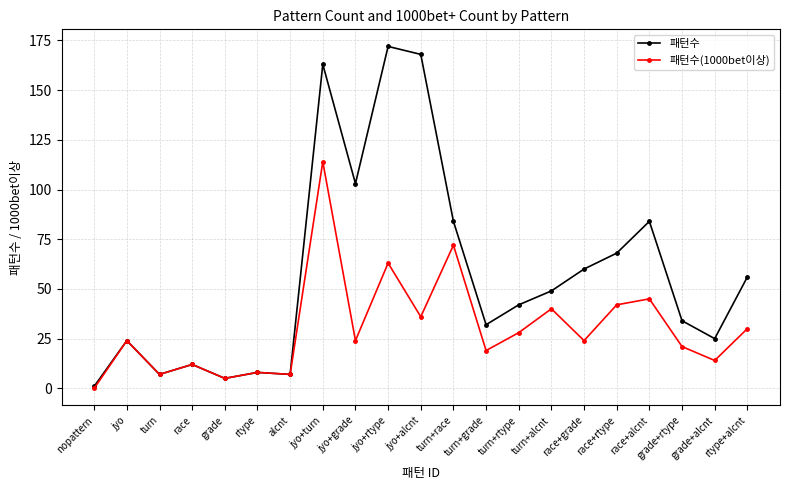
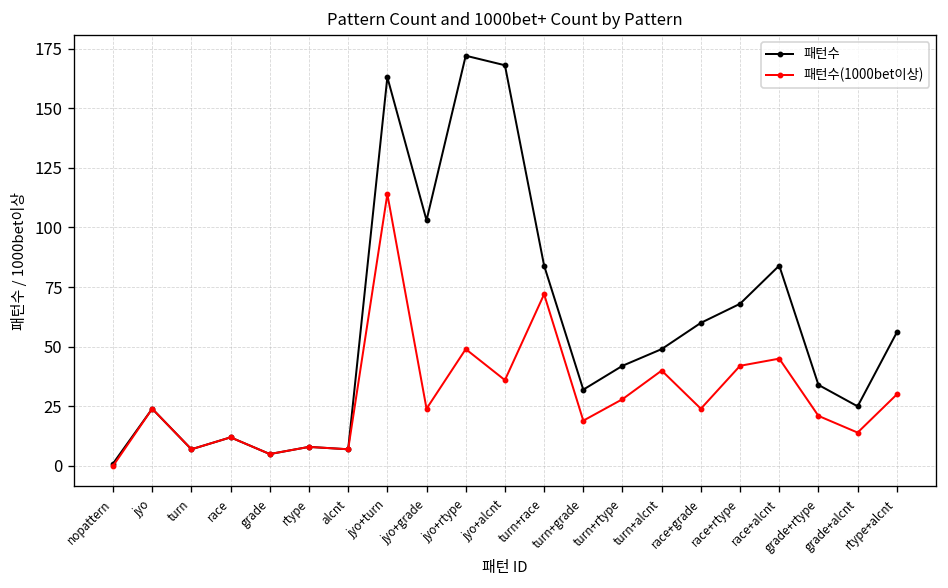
  {
    "패턴수": {
      "jyo+turn": 163,
      "jyo+grade": 103,
      "jyo+rtype": 172,
      "jyo+alcnt": 168,
      "turn+race": 84,
      "turn+grade": 32,
      "turn+rtype": 42,
      "turn+alcnt": 49,
      "race+grade": 60,
      "race+rtype": 68,
      "race+alcnt": 84,
      "grade+rtype": 34,
      "grade+alcnt": 25,
      "rtype+alcnt": 56
    },
    "패턴수(1000bet이상)": {
      "jyo+turn": 114,
      "jyo+grade": 24,
-     "jyo+rtype": 63,
+     "jyo+rtype": 49,
      "jyo+alcnt": 36,
      "turn+race": 72,
      "turn+grade": 19,
      "turn+rtype": 28,
      "turn+alcnt": 40,
      "race+grade": 24,
      "race+rtype": 42,
      "race+alcnt": 45,
      "grade+rtype": 21,
      "grade+alcnt": 14,
      "rtype+alcnt": 30
    }
  }
